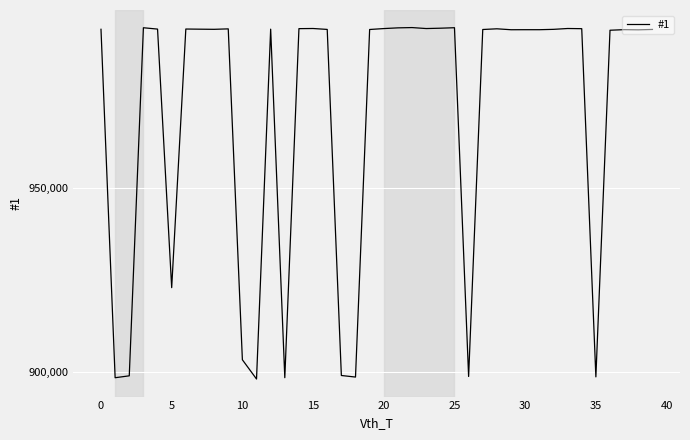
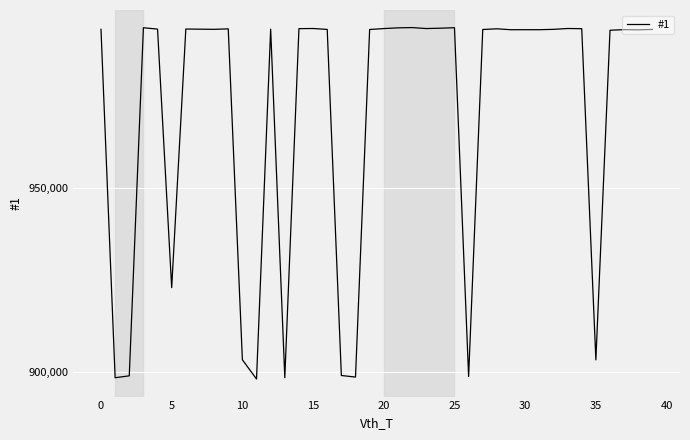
  {
    "0": "993,000",
    "5": "923,000",
    "10": "903,000",
    "15": "993,000",
    "20": "993,000",
    "25": "993,000",
    "30": "993,000",
-   "35": "899,000"
+   "35": "903,000"
  }
